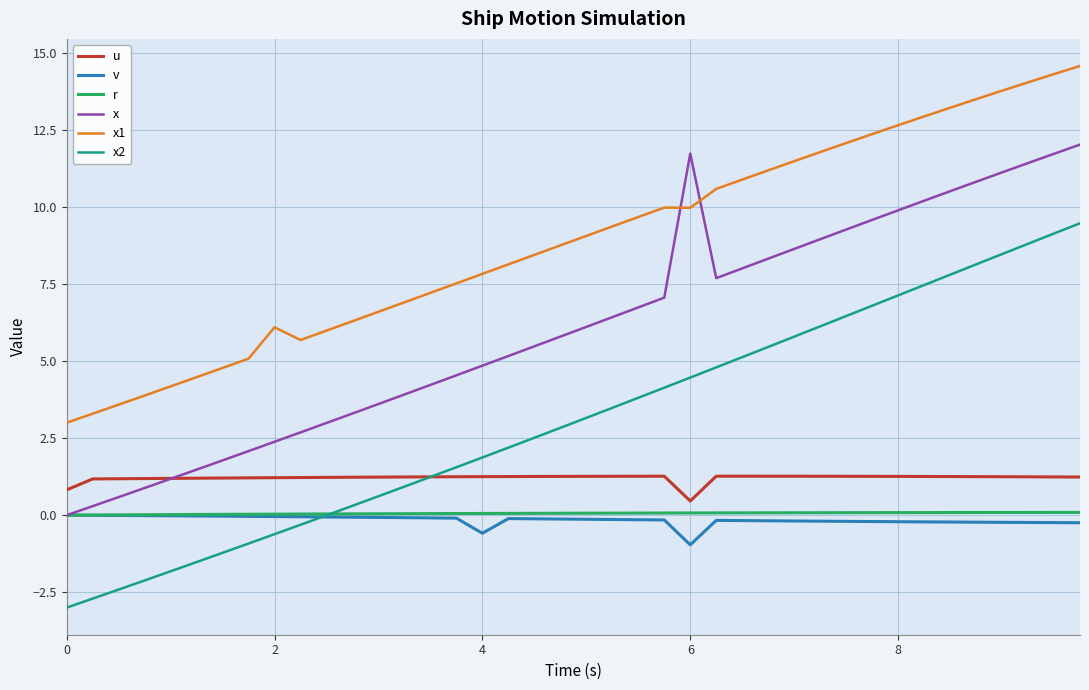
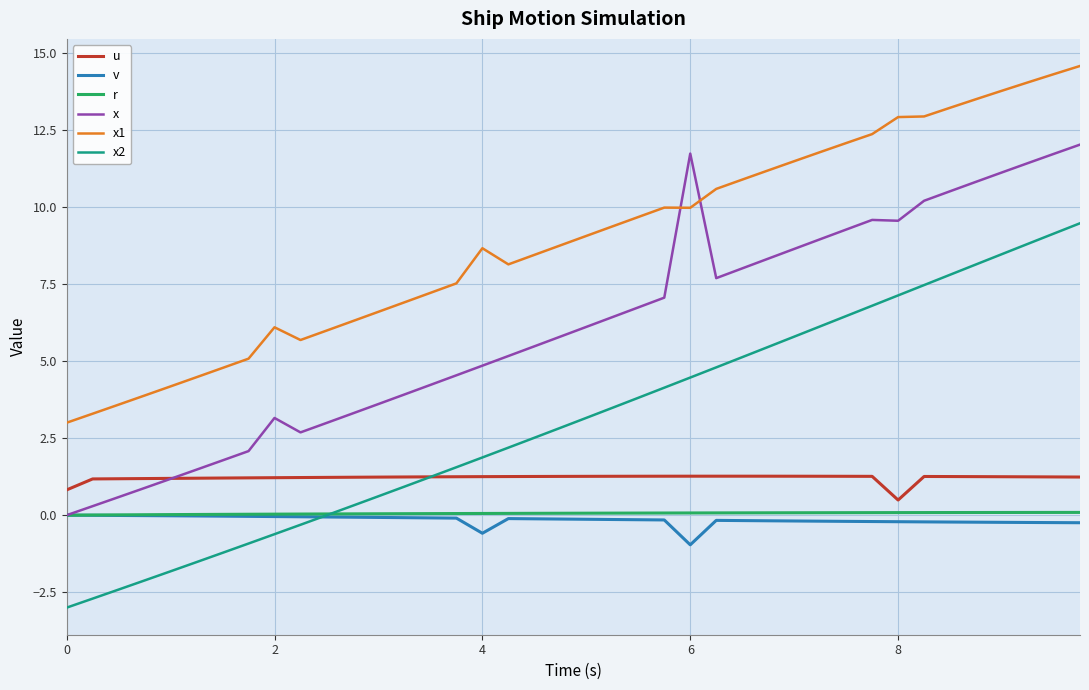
  {
    "u": {
      "0": 0.8,
      "2": 1.2,
      "4": 1.3,
-     "6": 0.5,
-     "8": 1.3
+     "6": 1.3,
+     "8": 0.5
    },
    "v": {
      "4": -0.6,
      "6": -1.0,
      "8": -0.2
    },
    "x": {
-     "2": 2.4,
+     "2": 3.2,
      "4": 4.9,
      "6": 11.7,
-     "8": 9.9
+     "8": 9.6
    },
    "x1": {
      "0": 3.0,
      "2": 6.1,
-     "4": 7.8,
+     "4": 8.7,
      "6": 10.0,
-     "8": 12.7
+     "8": 12.9
    }
  }
